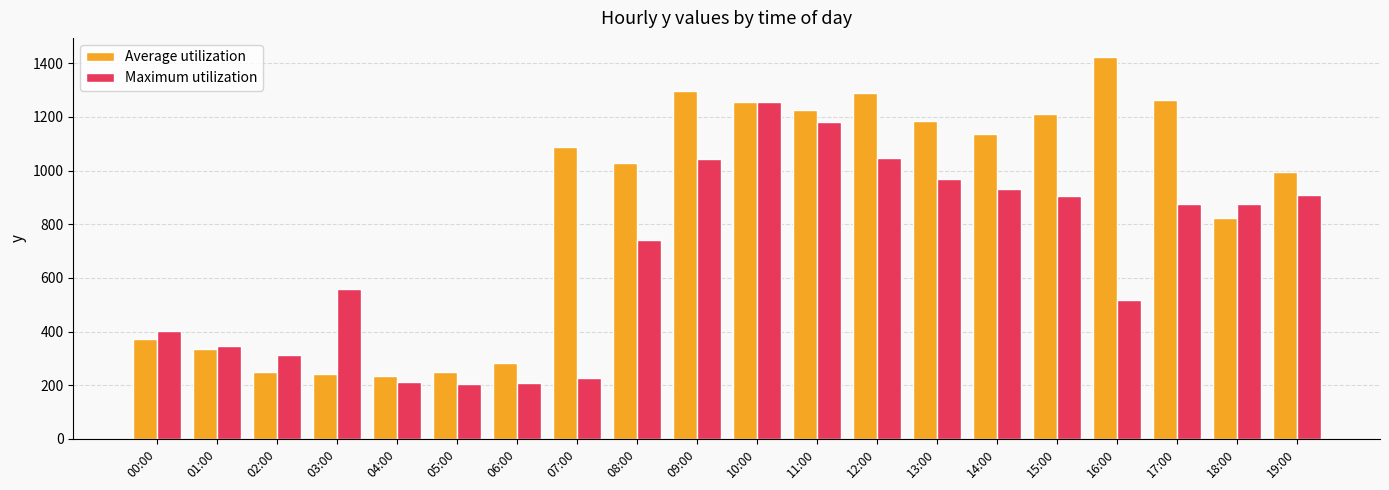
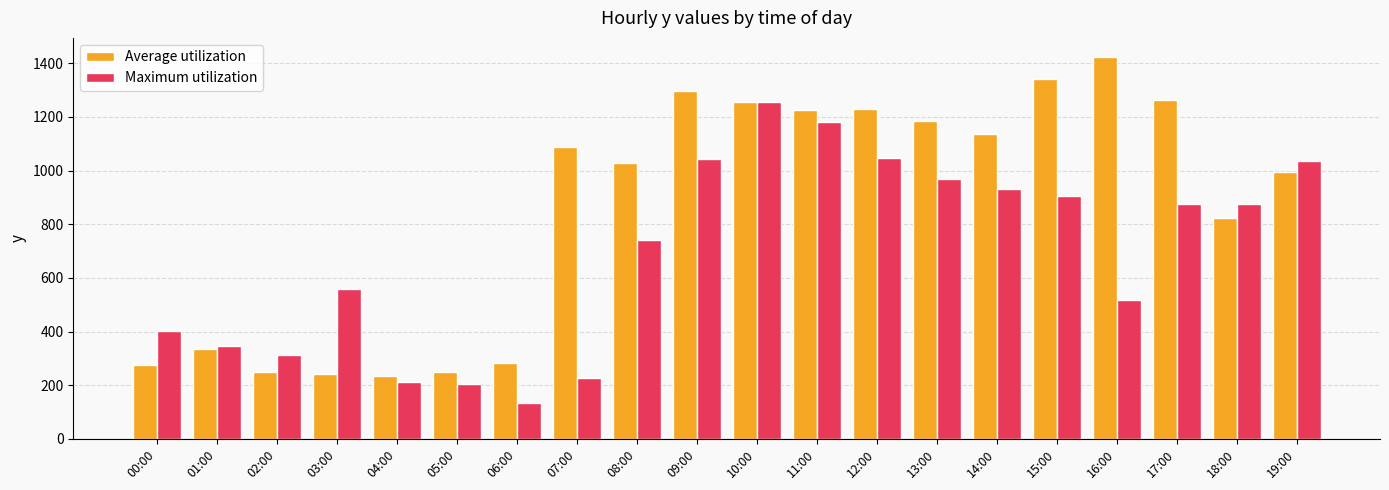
  {
    "Average utilization": {
-     "00:00": 370,
+     "00:00": 270,
      "01:00": 330,
      "02:00": 250,
      "03:00": 240,
      "04:00": 230,
      "05:00": 250,
      "06:00": 280,
      "07:00": 1090,
      "08:00": 1030,
      "09:00": 1300,
      "10:00": 1260,
      "11:00": 1230,
-     "12:00": 1290,
+     "12:00": 1230,
      "13:00": 1180,
      "14:00": 1140,
-     "15:00": 1210,
+     "15:00": 1340,
      "16:00": 1420,
      "17:00": 1260,
      "18:00": 820,
      "19:00": 1000
    },
    "Maximum utilization": {
      "00:00": 400,
      "01:00": 350,
      "02:00": 310,
      "03:00": 560,
      "04:00": 210,
      "05:00": 210,
-     "06:00": 210,
+     "06:00": 140,
      "07:00": 230,
      "08:00": 740,
      "09:00": 1050,
      "10:00": 1250,
      "11:00": 1180,
      "12:00": 1050,
      "13:00": 970,
      "14:00": 930,
      "15:00": 900,
      "16:00": 520,
      "17:00": 880,
      "18:00": 870,
-     "19:00": 910
+     "19:00": 1040
    }
  }
